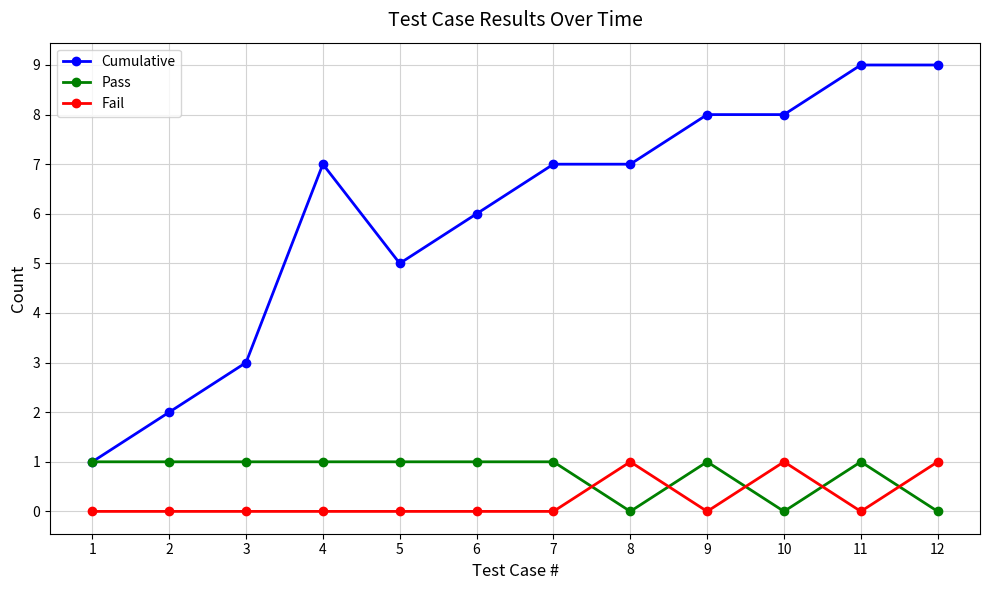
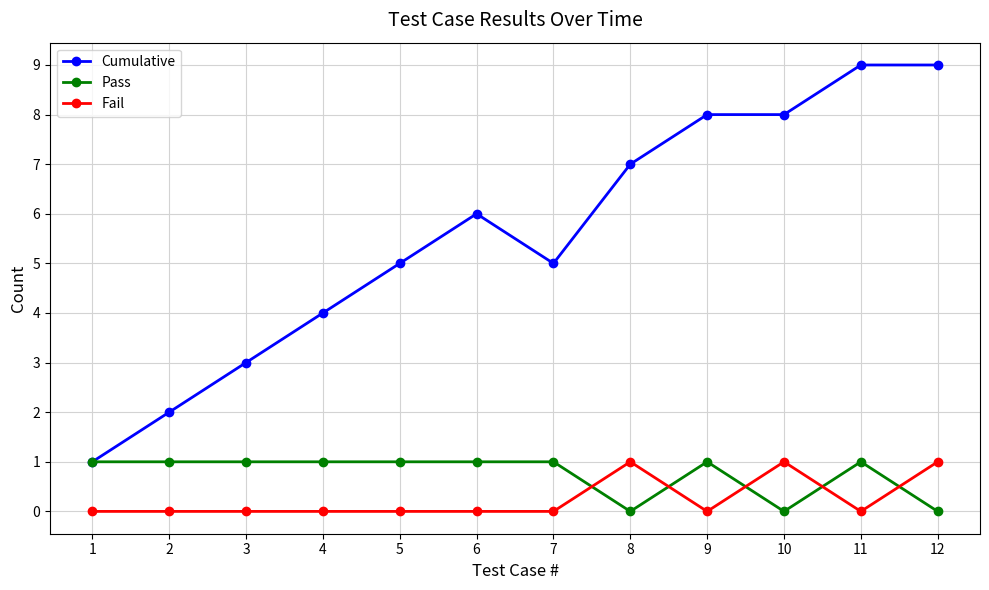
  {
    "Cumulative": {
      "2": 2,
      "3": 3,
-     "4": 7,
+     "4": 4,
      "5": 5,
      "6": 6,
-     "7": 7,
+     "7": 5,
      "8": 7,
      "9": 8,
      "10": 8,
      "11": 9,
      "12": 9
    },
    "Pass": {
      "2": 1,
      "3": 1,
      "4": 1,
      "5": 1,
      "6": 1,
      "7": 1,
      "8": 0,
      "9": 1,
      "10": 0,
      "11": 1,
      "12": 0
    },
    "Fail": {
      "1": 0,
      "2": 0,
      "3": 0,
      "4": 0,
      "5": 0,
      "6": 0,
      "7": 0,
      "8": 1,
      "9": 0,
      "10": 1,
      "11": 0,
      "12": 1
    }
  }
